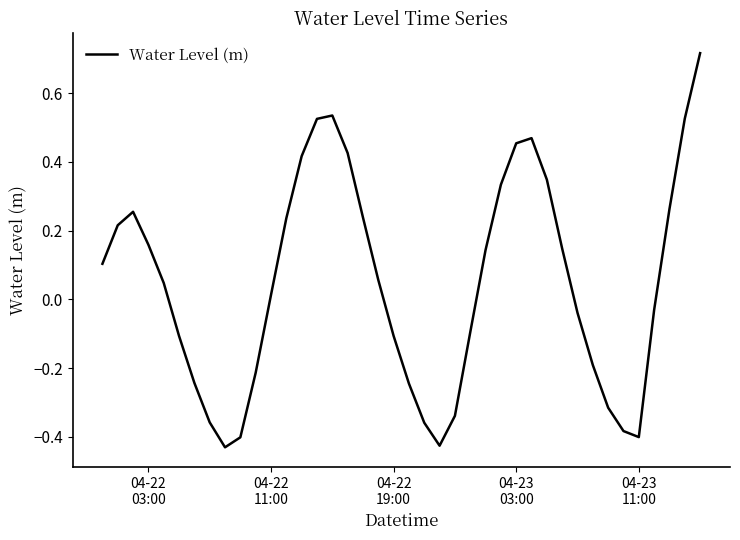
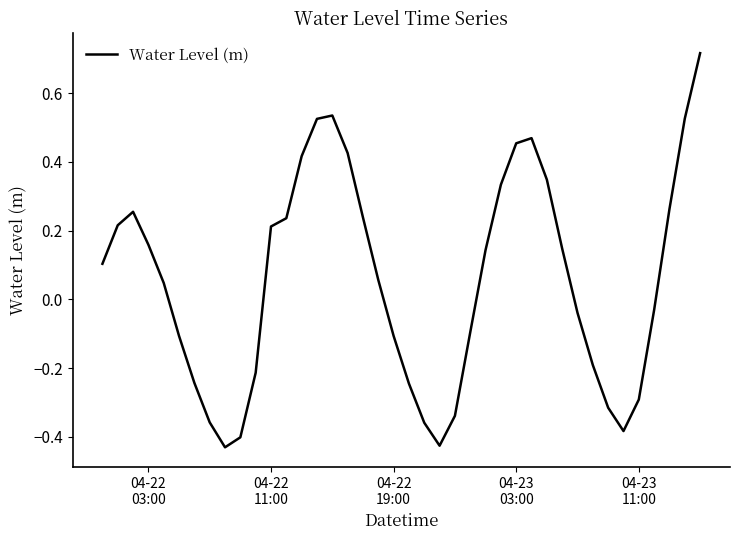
  {
    "04-22 03:00": 0.16,
-   "04-22 11:00": 0.01,
+   "04-22 11:00": 0.21,
    "04-22 19:00": -0.11,
    "04-23 03:00": 0.45,
-   "04-23 11:00": -0.40
+   "04-23 11:00": -0.29
  }
